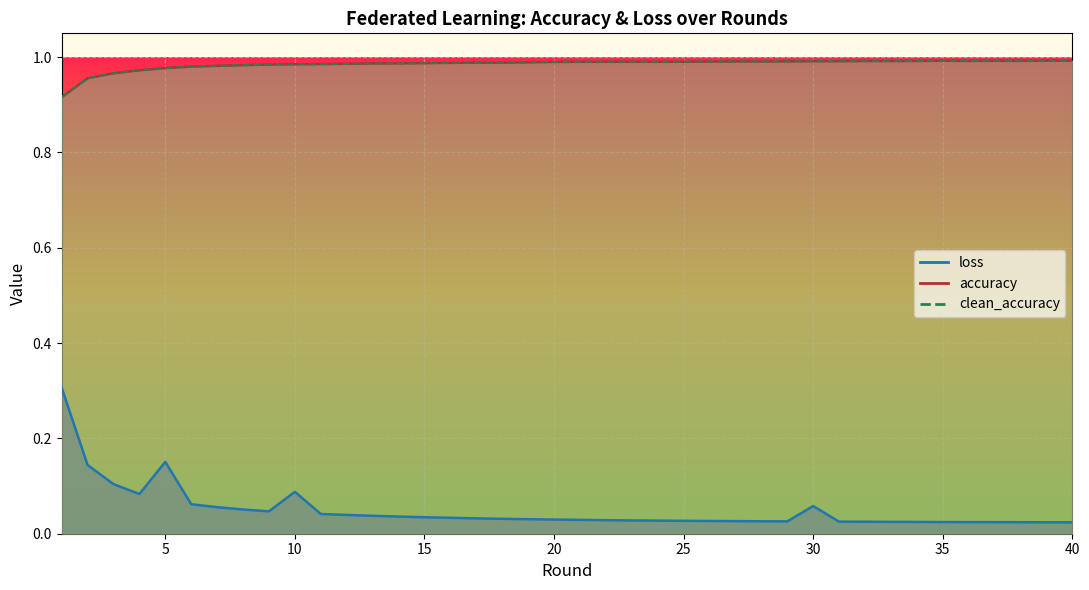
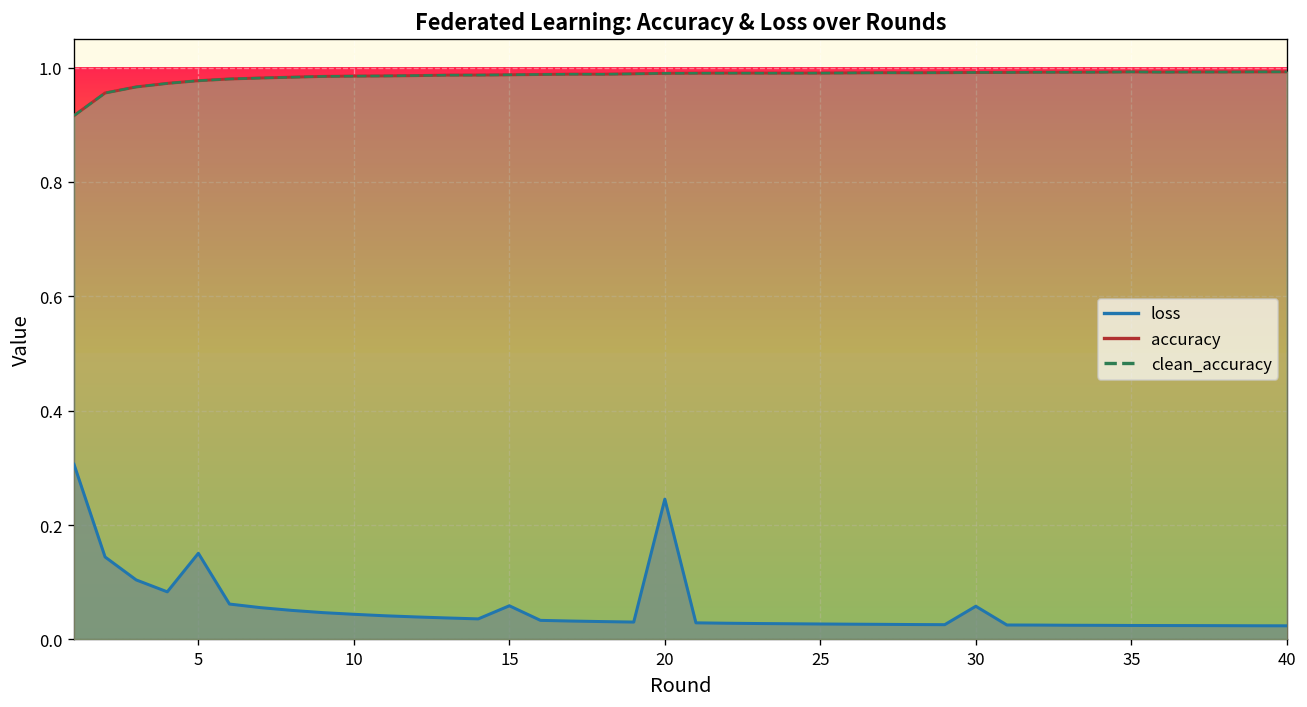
  {
    "loss": {
      "5": 0.15,
-     "10": 0.09,
-     "15": 0.03,
-     "20": 0.03,
+     "10": 0.04,
+     "15": 0.06,
+     "20": 0.25,
      "25": 0.03,
      "30": 0.06,
      "35": 0.02,
      "40": 0.02
    }
  }
